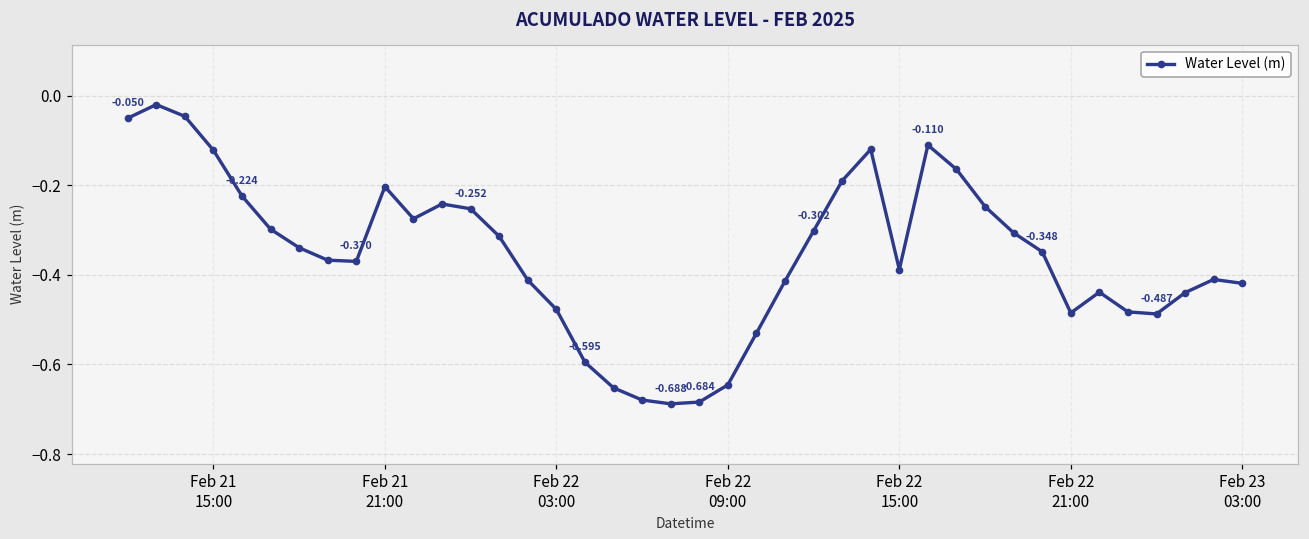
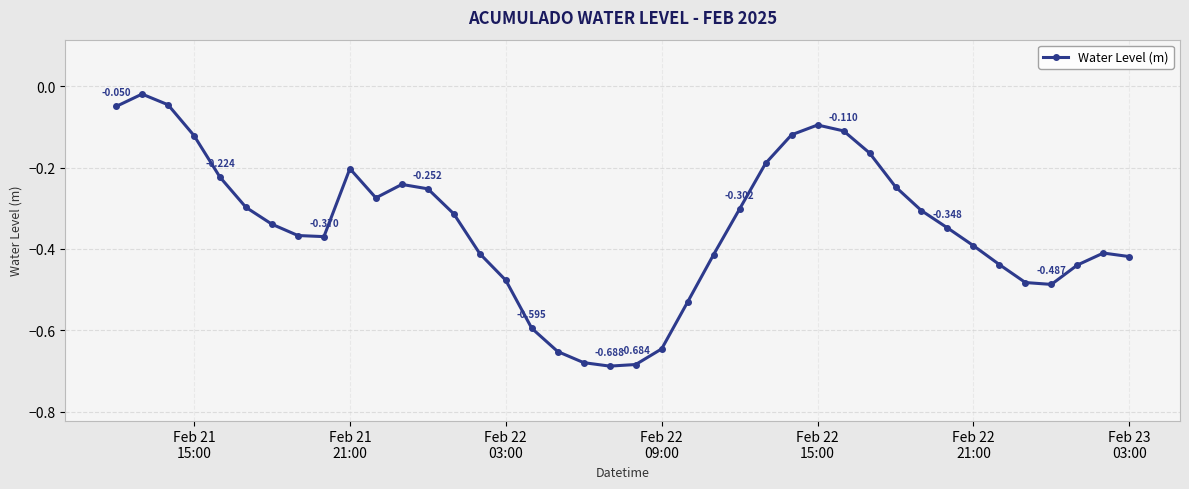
  {
    "Feb 21 15:00": -0.12,
    "Feb 21 21:00": -0.20,
    "Feb 22 03:00": -0.48,
    "Feb 22 09:00": -0.65,
-   "Feb 22 15:00": -0.39,
-   "Feb 22 21:00": -0.48,
+   "Feb 22 15:00": -0.10,
+   "Feb 22 21:00": -0.39,
    "Feb 23 03:00": -0.42
  }
